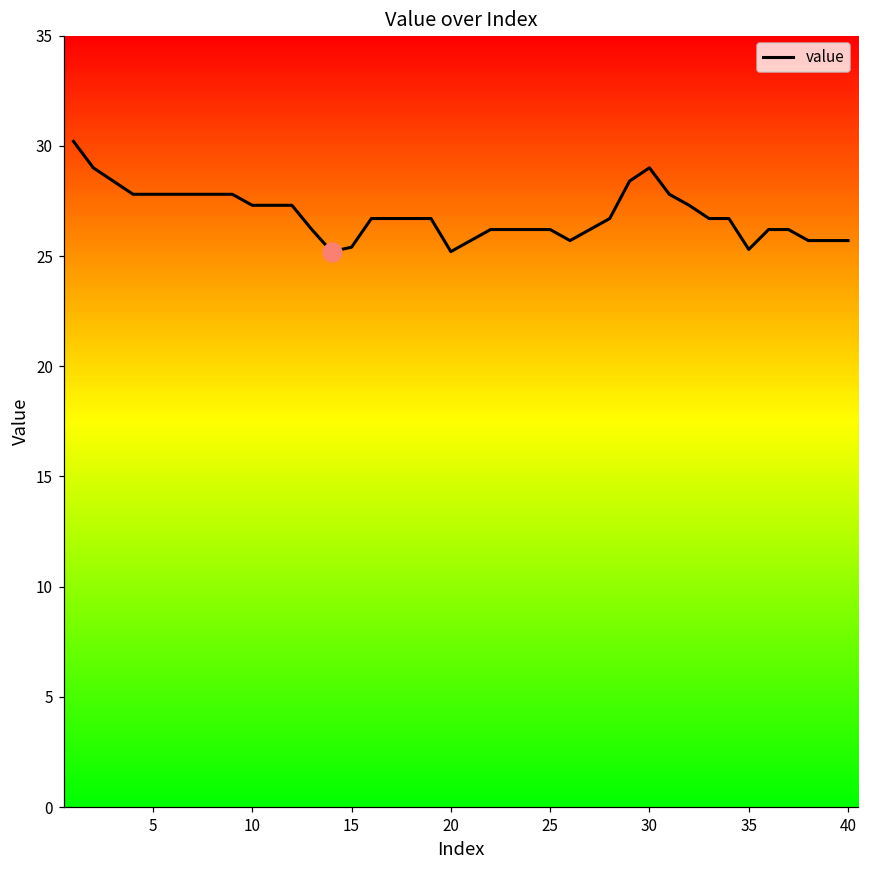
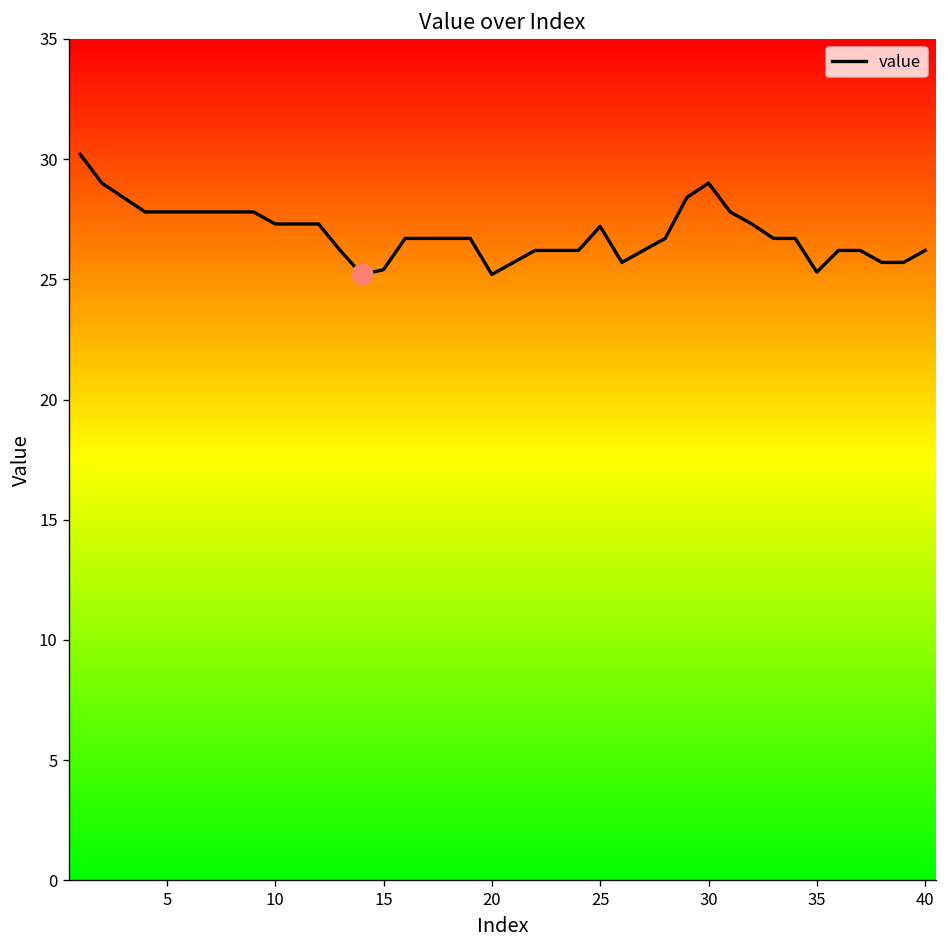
  {
    "value": {
      "5": 27.8,
      "10": 27.3,
      "15": 25.4,
      "20": 25.2,
-     "25": 26.2,
+     "25": 27.2,
      "30": 29.0,
      "35": 25.3,
-     "40": 25.7
+     "40": 26.2
    }
  }
